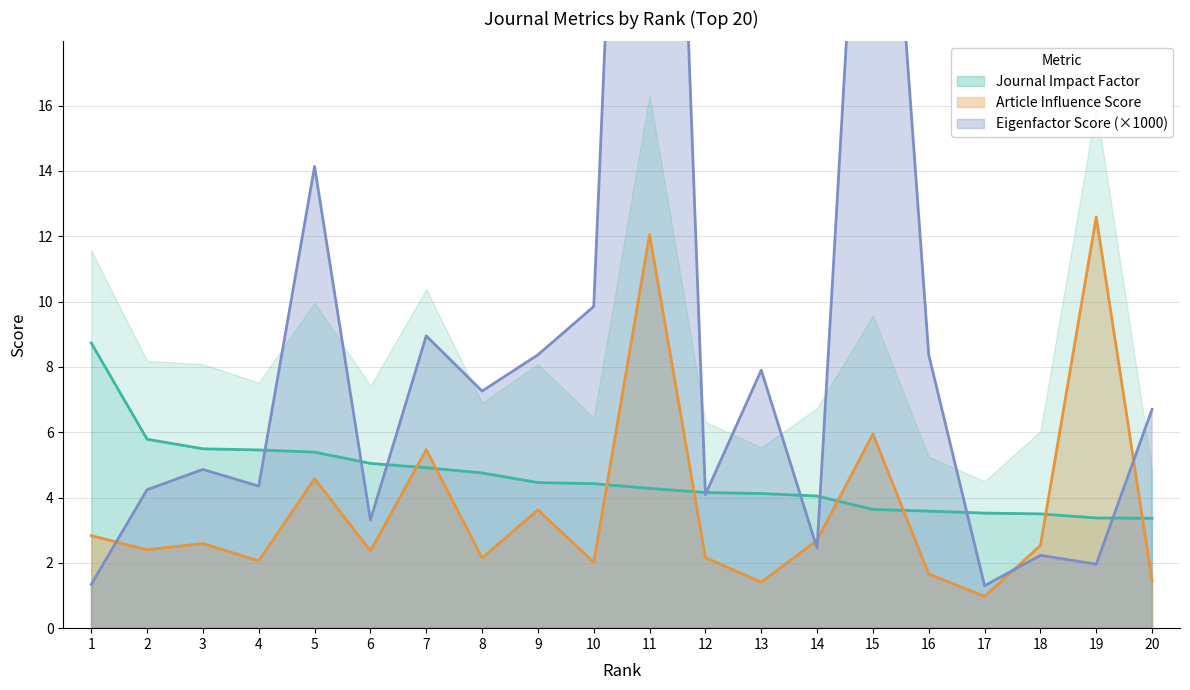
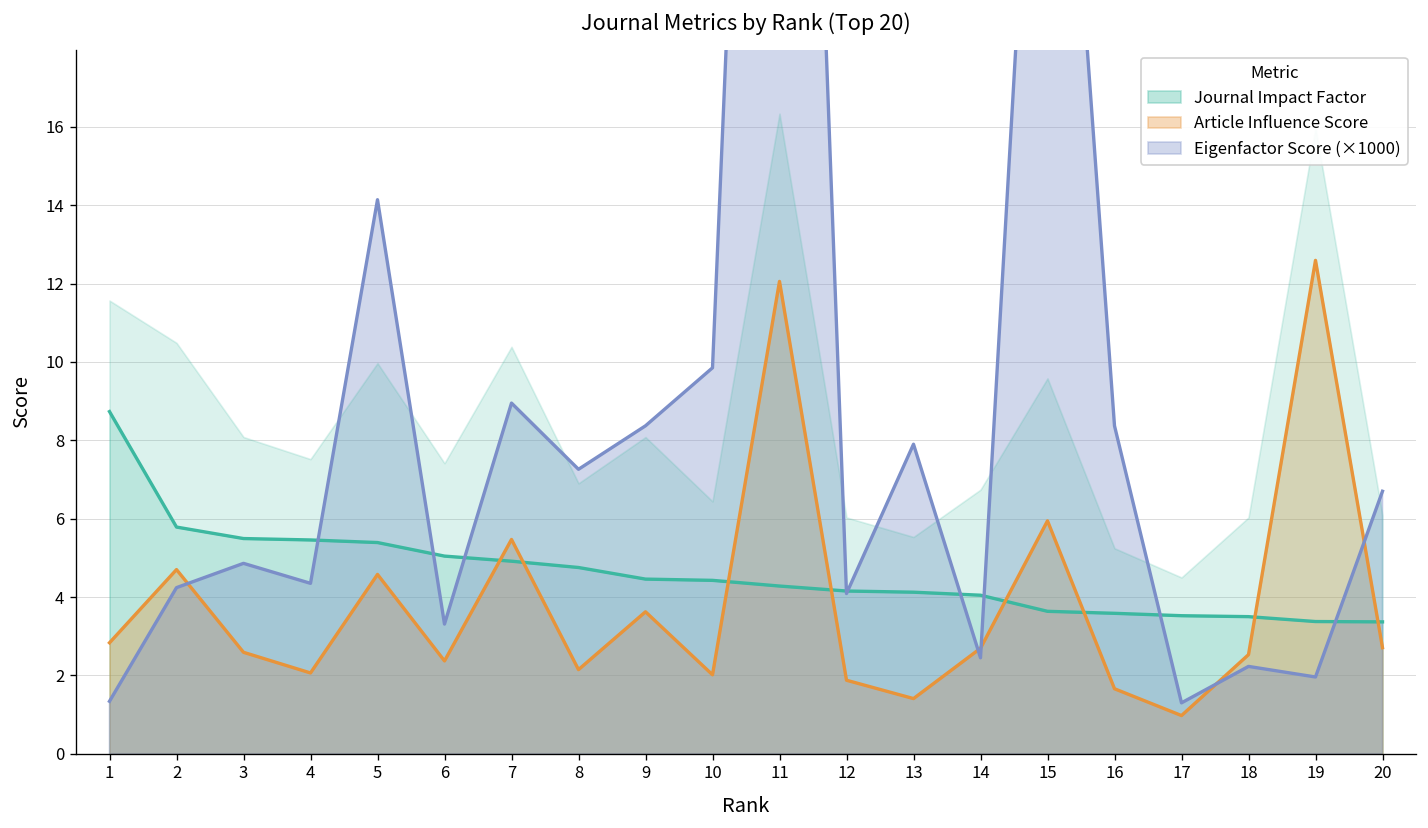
  {
    "Article Influence Score": {
      "1": 2.8,
-     "2": 2.4,
+     "2": 4.7,
      "3": 2.6,
      "4": 2.1,
      "5": 4.6,
      "6": 2.4,
      "7": 5.5,
      "8": 2.1,
      "9": 3.6,
      "10": 2.0,
      "11": 12.1,
-     "12": 2.2,
+     "12": 1.9,
      "13": 1.4,
      "14": 2.7,
      "15": 5.9,
      "16": 1.7,
      "17": 1.0,
      "18": 2.5,
      "19": 12.6,
-     "20": 1.5
+     "20": 2.7
    }
  }
